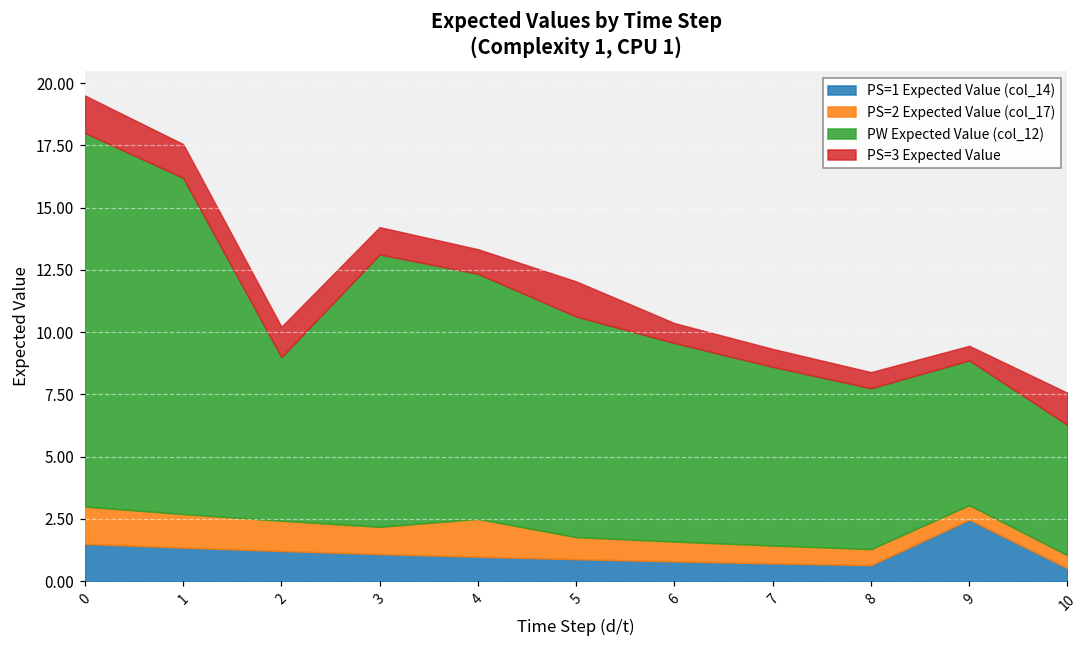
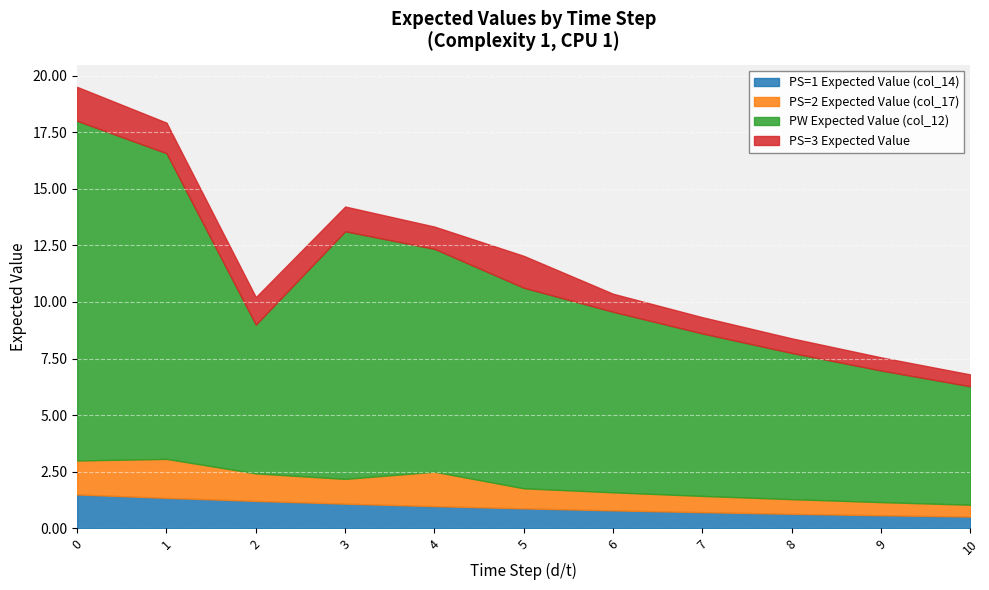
  {
    "PS=1 Expected Value (col_14)": {
      "0": 1.5,
      "1": 1.4,
      "2": 1.2,
      "3": 1.1,
      "4": 1.0,
      "5": 0.9,
      "6": 0.8,
      "7": 0.7,
      "8": 0.6,
-     "9": 2.5,
+     "9": 0.6,
      "10": 0.5
    },
    "PS=2 Expected Value (col_17)": {
      "0": 1.5,
-     "1": 1.4,
+     "1": 1.7,
      "2": 1.2,
      "3": 1.1,
      "4": 1.5,
      "5": 0.9,
      "6": 0.8,
      "7": 0.7,
      "8": 0.6,
      "9": 0.6,
      "10": 0.5
    },
    "PW Expected Value (col_12)": {
      "0": 15.0,
      "1": 13.5,
      "2": 6.6,
      "3": 10.9,
      "4": 9.8,
      "5": 8.9,
      "6": 8.0,
      "7": 7.2,
      "8": 6.5,
      "9": 5.8,
      "10": 5.2
    },
    "PS=3 Expected Value": {
      "0": 1.5,
      "1": 1.4,
      "2": 1.2,
      "3": 1.1,
      "4": 1.0,
      "5": 1.4,
      "6": 0.8,
      "7": 0.7,
      "8": 0.6,
      "9": 0.6,
-     "10": 1.3
+     "10": 0.5
    }
  }
